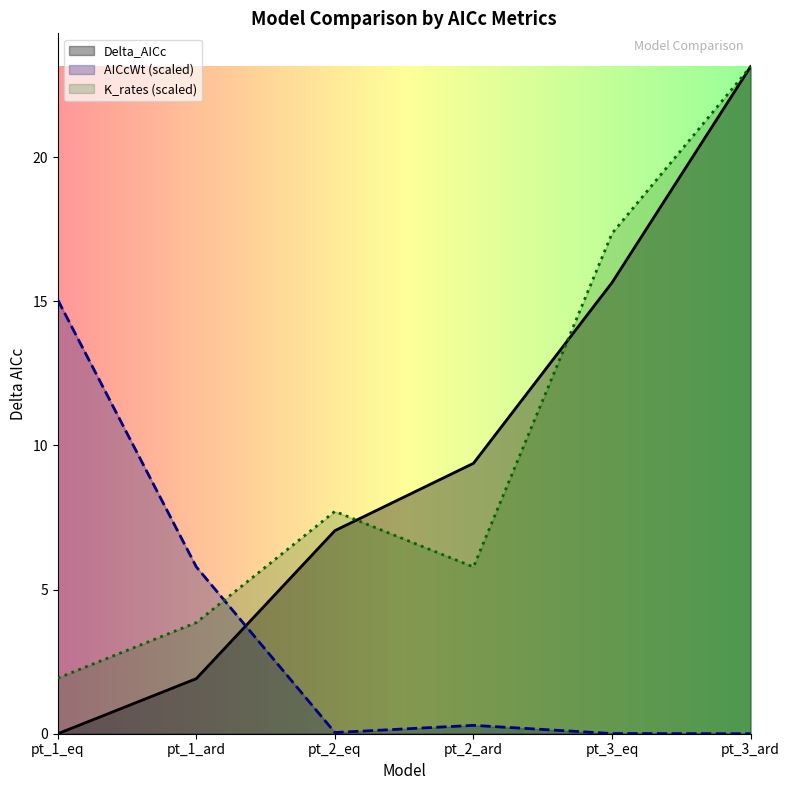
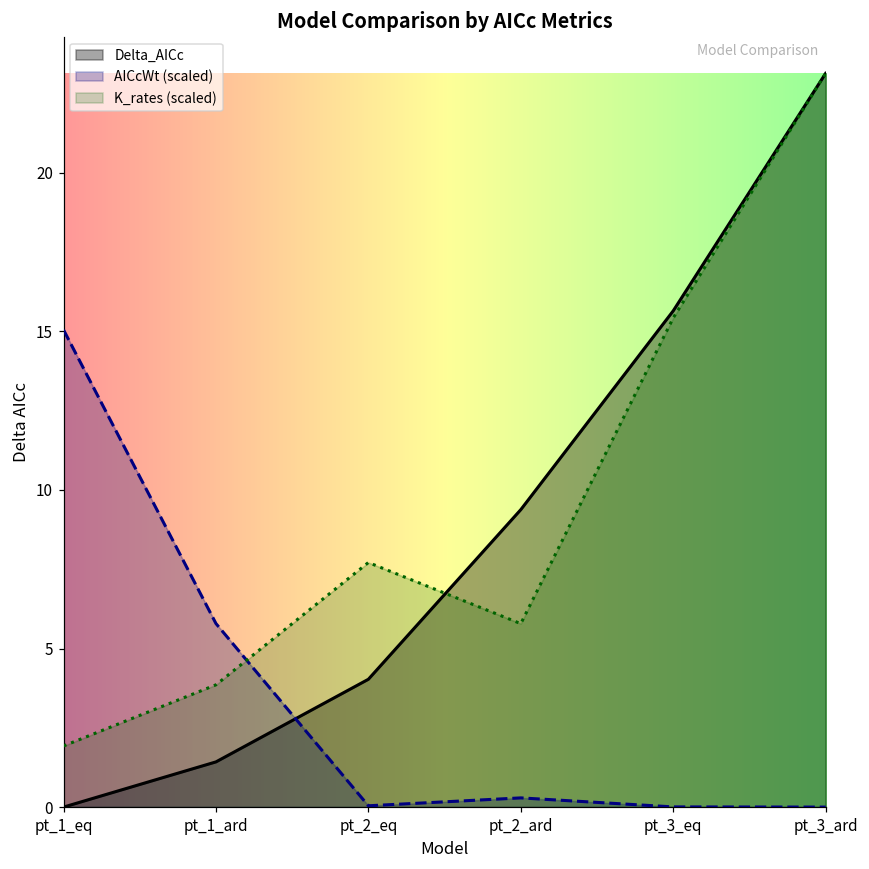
  {
    "Delta_AICc": {
      "pt_1_eq": 0.0,
-     "pt_1_ard": 1.9,
-     "pt_2_eq": 7.0,
+     "pt_1_ard": 1.4,
+     "pt_2_eq": 4.0,
      "pt_2_ard": 9.4,
      "pt_3_eq": 15.6
    },
    "AICcWt (scaled)": {
      "pt_1_eq": 15.0,
      "pt_1_ard": 5.8,
      "pt_2_eq": 0.0,
      "pt_2_ard": 0.3,
      "pt_3_eq": 0.0,
      "pt_3_ard": 0.0
    },
    "K_rates (scaled)": {
      "pt_1_eq": 1.9,
      "pt_1_ard": 3.9,
      "pt_2_eq": 7.7,
      "pt_2_ard": 5.8,
-     "pt_3_eq": 17.4
+     "pt_3_eq": 15.4
    }
  }
